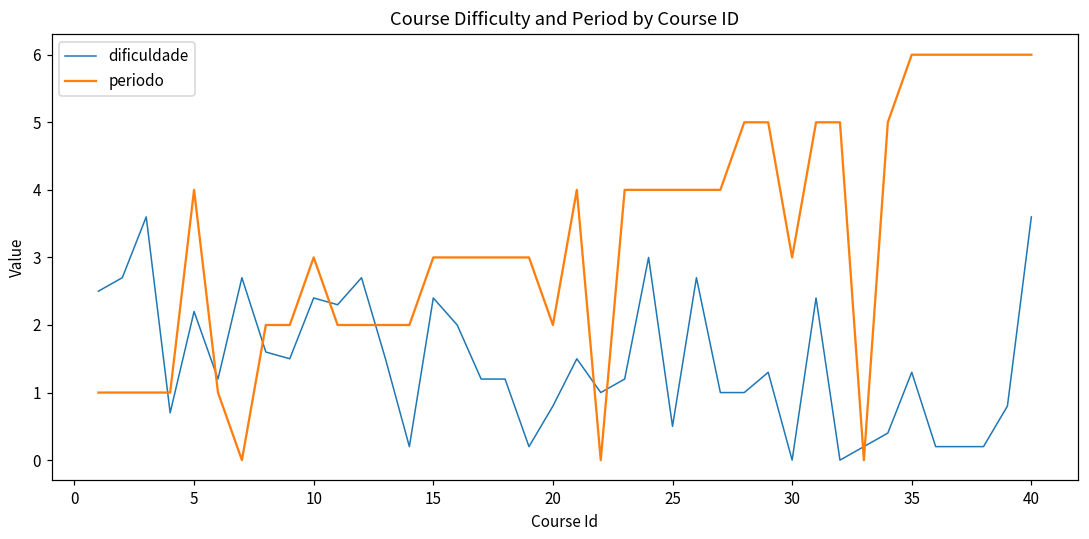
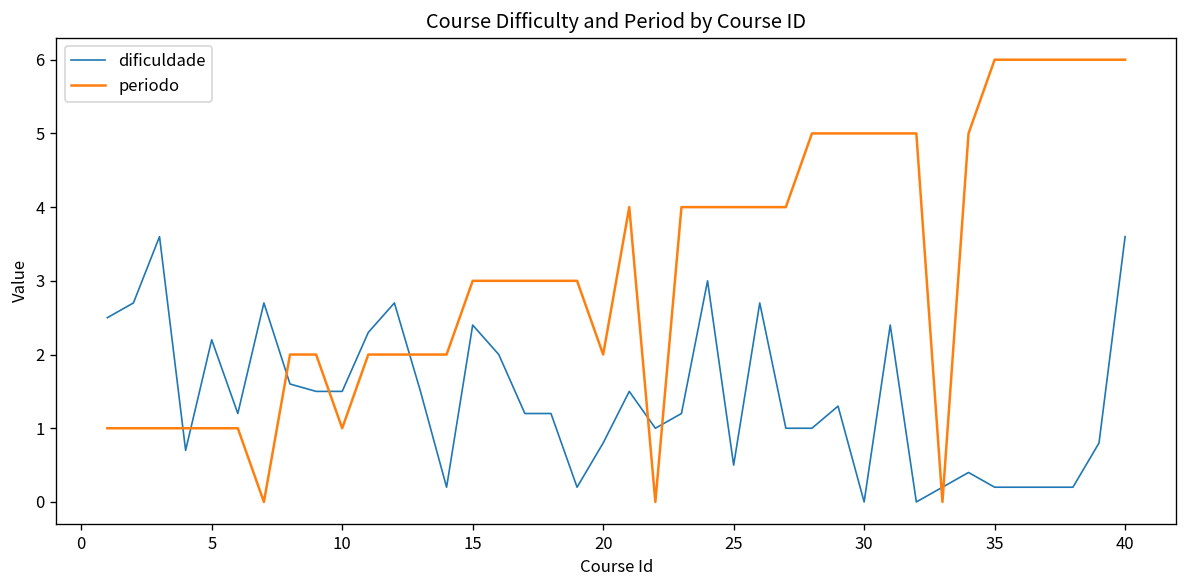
  {
    "dificuldade": {
      "5": 2.2,
-     "10": 2.4,
+     "10": 1.5,
      "15": 2.4,
      "20": 0.8,
      "25": 0.5,
      "30": 0.0,
-     "35": 1.3,
+     "35": 0.2,
      "40": 3.6
    },
    "periodo": {
-     "5": 4,
-     "10": 3,
+     "5": 1,
+     "10": 1,
      "15": 3,
      "20": 2,
      "25": 4,
-     "30": 3,
+     "30": 5,
      "35": 6,
      "40": 6
    }
  }
